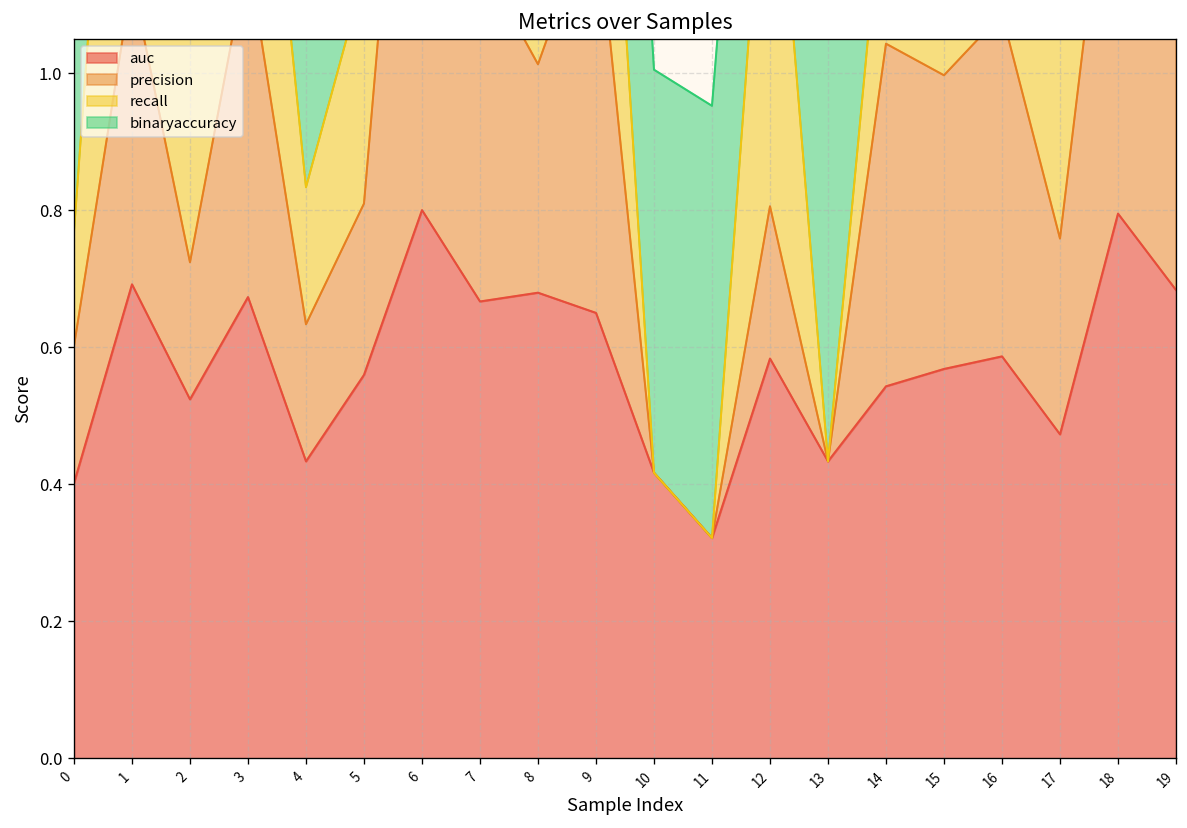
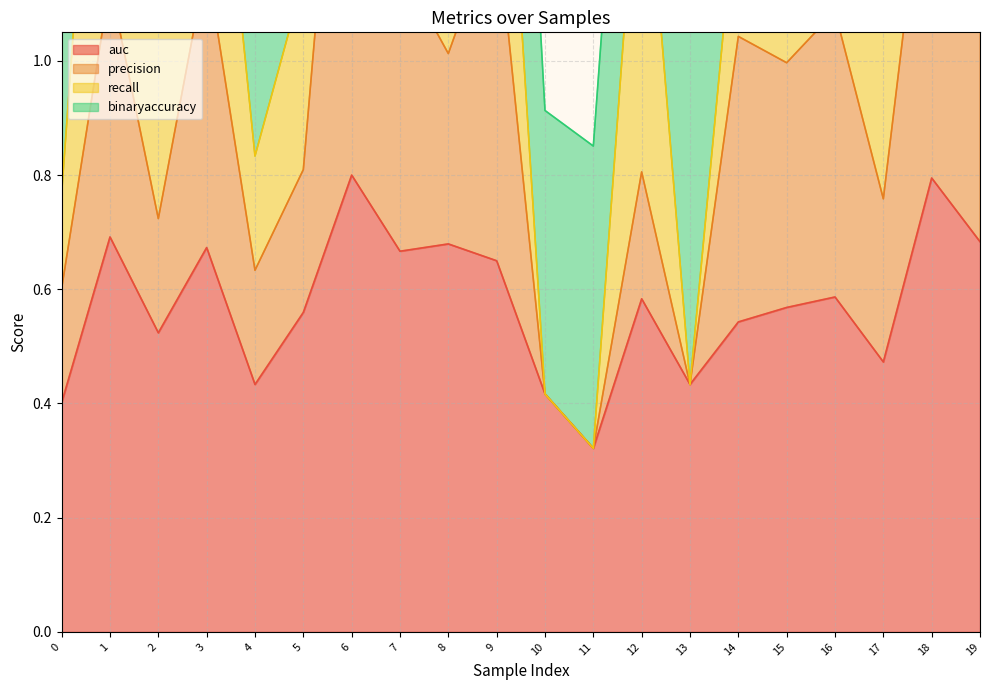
  {
    "binaryaccuracy": {
-     "10": 0.59,
-     "11": 0.63
+     "10": 0.50,
+     "11": 0.53
    }
  }
